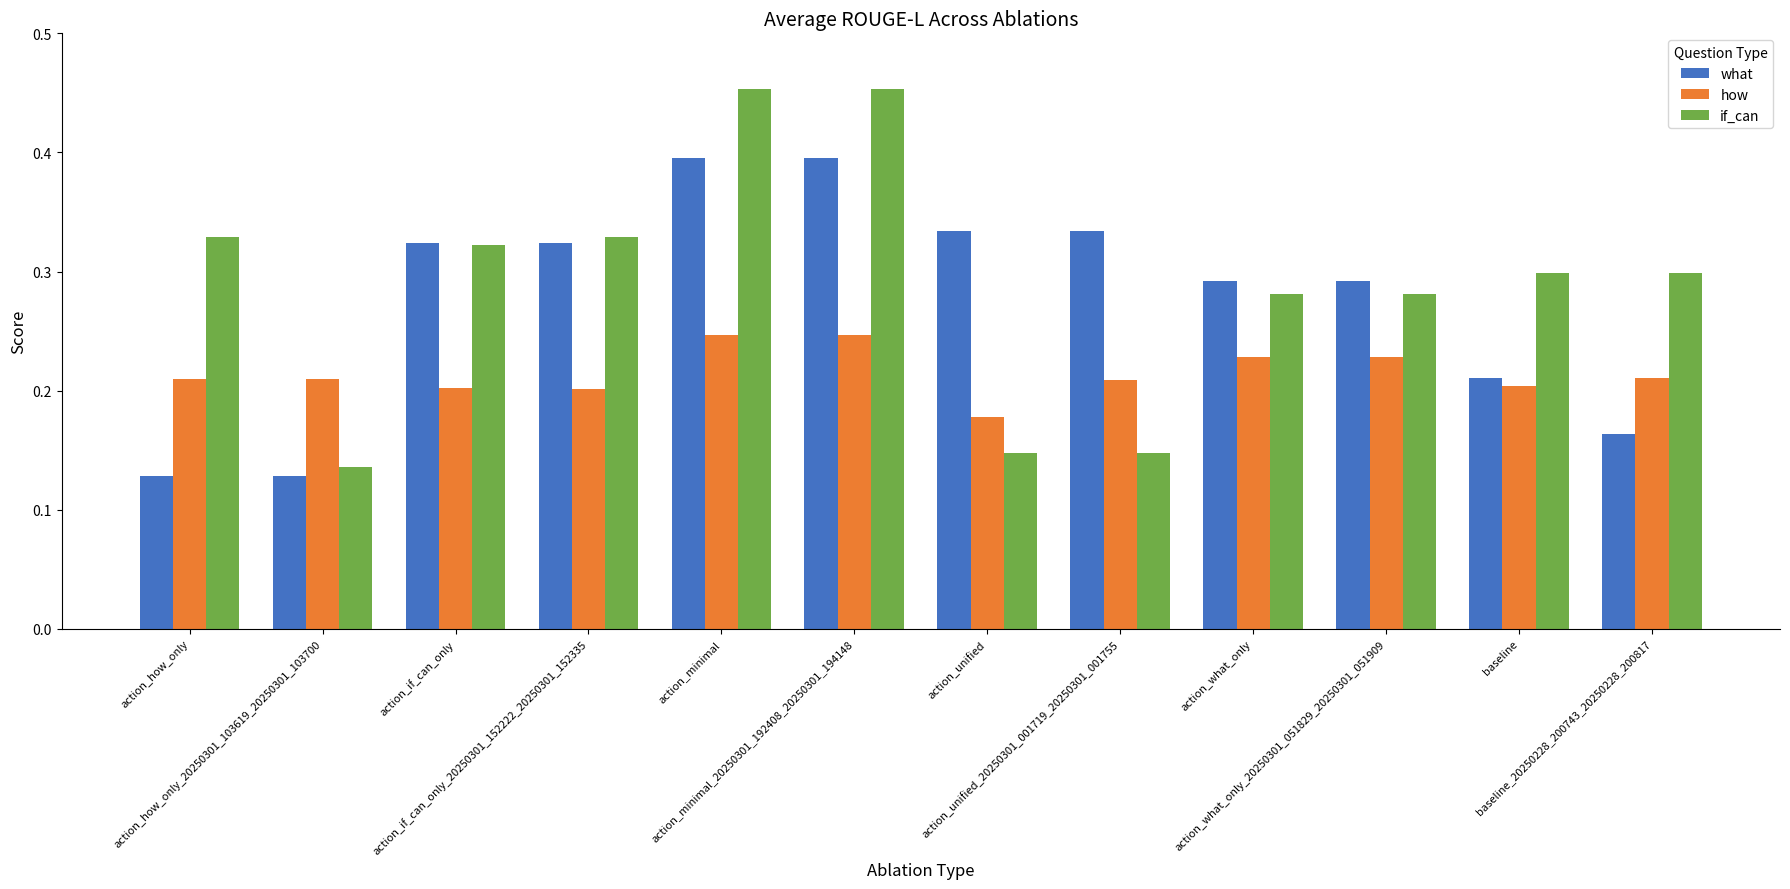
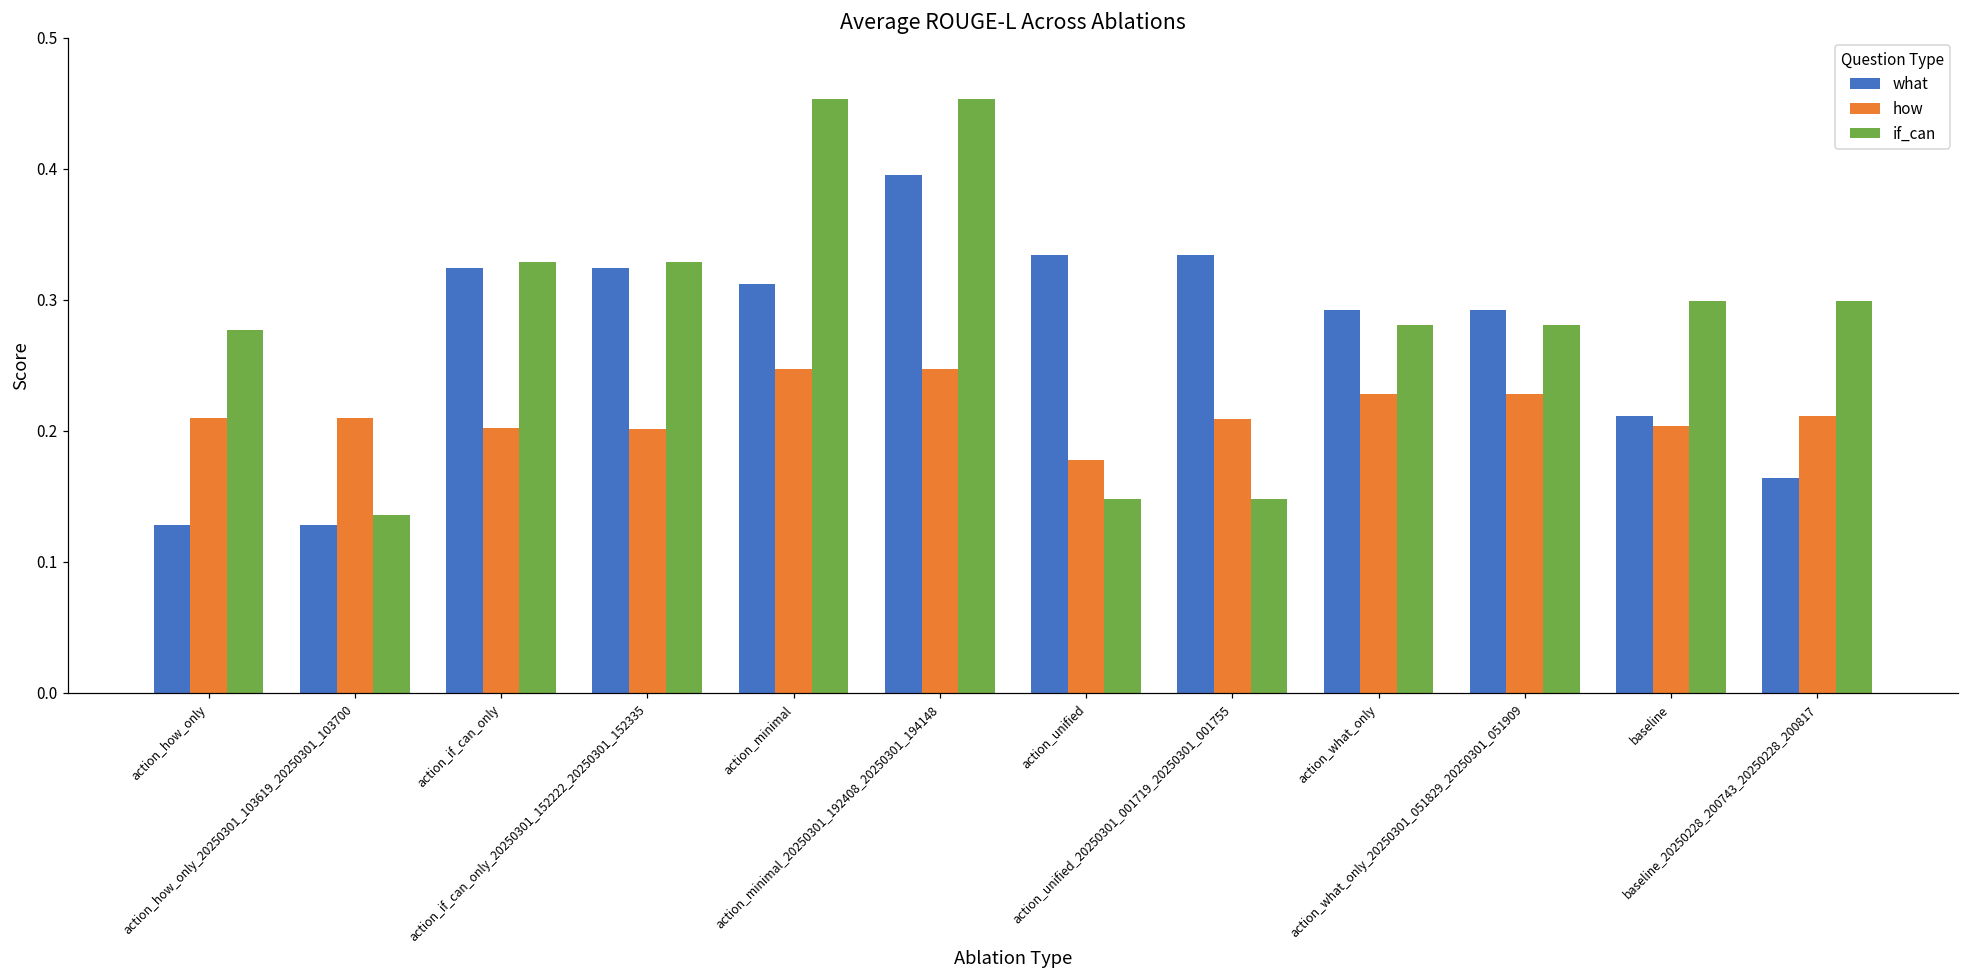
  {
    "what": {
      "action_how_only": 0.128,
      "action_how_only_20250301_103619_20250301_103700": 0.128,
      "action_if_can_only": 0.324,
      "action_if_can_only_20250301_152222_20250301_152335": 0.324,
-     "action_minimal": 0.395,
+     "action_minimal": 0.312,
      "action_minimal_20250301_192408_20250301_194148": 0.395,
      "action_unified": 0.334,
      "action_unified_20250301_001719_20250301_001755": 0.334,
      "action_what_only": 0.292,
      "action_what_only_20250301_051829_20250301_051909": 0.292,
      "baseline": 0.211,
      "baseline_20250228_200743_20250228_200817": 0.164
    },
    "how": {
      "action_how_only": 0.210,
      "action_how_only_20250301_103619_20250301_103700": 0.210,
      "action_if_can_only": 0.202,
      "action_if_can_only_20250301_152222_20250301_152335": 0.201,
      "action_minimal": 0.247,
      "action_minimal_20250301_192408_20250301_194148": 0.247,
      "action_unified": 0.178,
      "action_unified_20250301_001719_20250301_001755": 0.209,
      "action_what_only": 0.228,
      "action_what_only_20250301_051829_20250301_051909": 0.228,
      "baseline": 0.204,
      "baseline_20250228_200743_20250228_200817": 0.211
    },
    "if_can": {
-     "action_how_only": 0.329,
+     "action_how_only": 0.277,
      "action_how_only_20250301_103619_20250301_103700": 0.136,
-     "action_if_can_only": 0.322,
+     "action_if_can_only": 0.329,
      "action_if_can_only_20250301_152222_20250301_152335": 0.329,
      "action_minimal": 0.453,
      "action_minimal_20250301_192408_20250301_194148": 0.453,
      "action_unified": 0.148,
      "action_unified_20250301_001719_20250301_001755": 0.148,
      "action_what_only": 0.281,
      "action_what_only_20250301_051829_20250301_051909": 0.281,
      "baseline": 0.299,
      "baseline_20250228_200743_20250228_200817": 0.299
    }
  }
